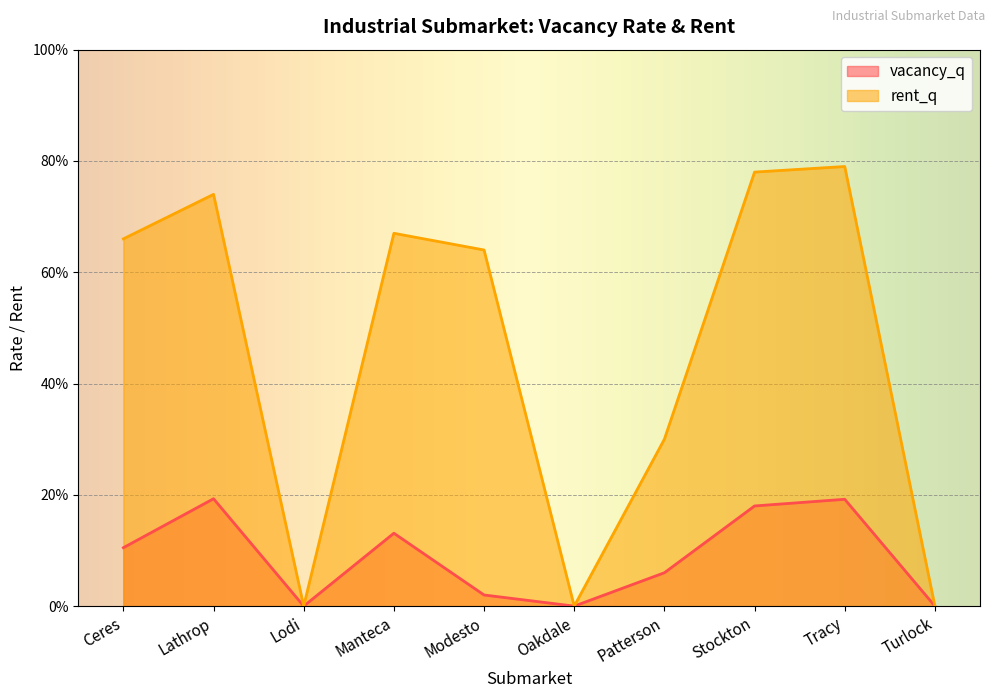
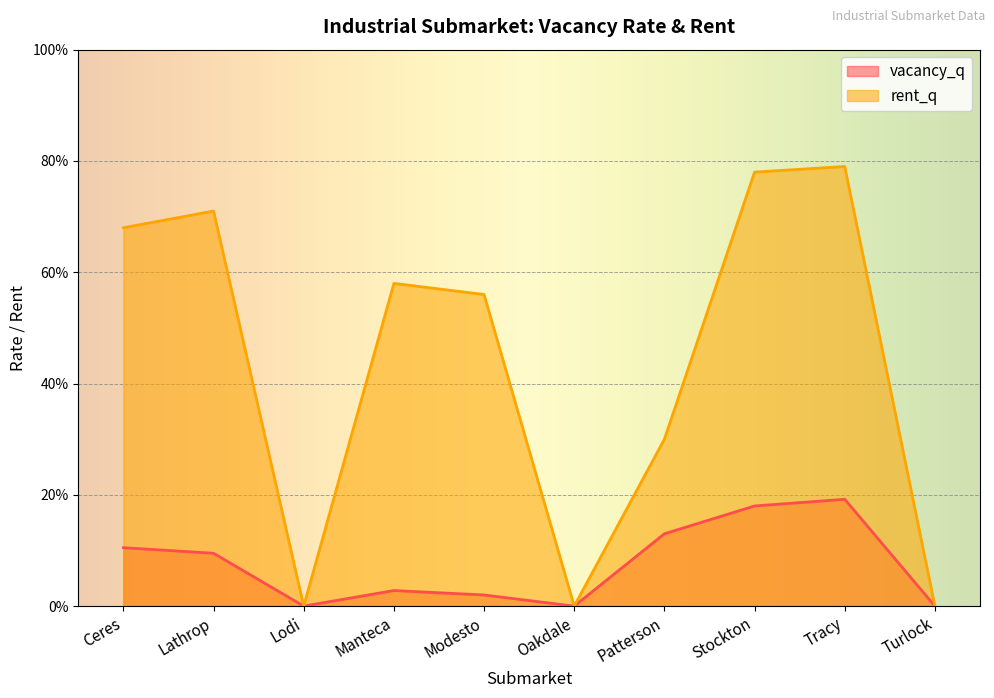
  {
    "vacancy_q": {
      "Ceres": "11%",
-     "Lathrop": "19%",
-     "Manteca": "13%",
+     "Lathrop": "10%",
+     "Manteca": "3%",
      "Modesto": "2%",
-     "Patterson": "6%",
+     "Patterson": "13%",
      "Stockton": "18%",
      "Tracy": "19%"
    },
    "rent_q": {
-     "Ceres": "66%",
-     "Lathrop": "74%",
-     "Manteca": "67%",
-     "Modesto": "64%",
+     "Ceres": "68%",
+     "Lathrop": "71%",
+     "Manteca": "58%",
+     "Modesto": "56%",
      "Patterson": "30%",
      "Stockton": "78%",
      "Tracy": "79%"
    }
  }
